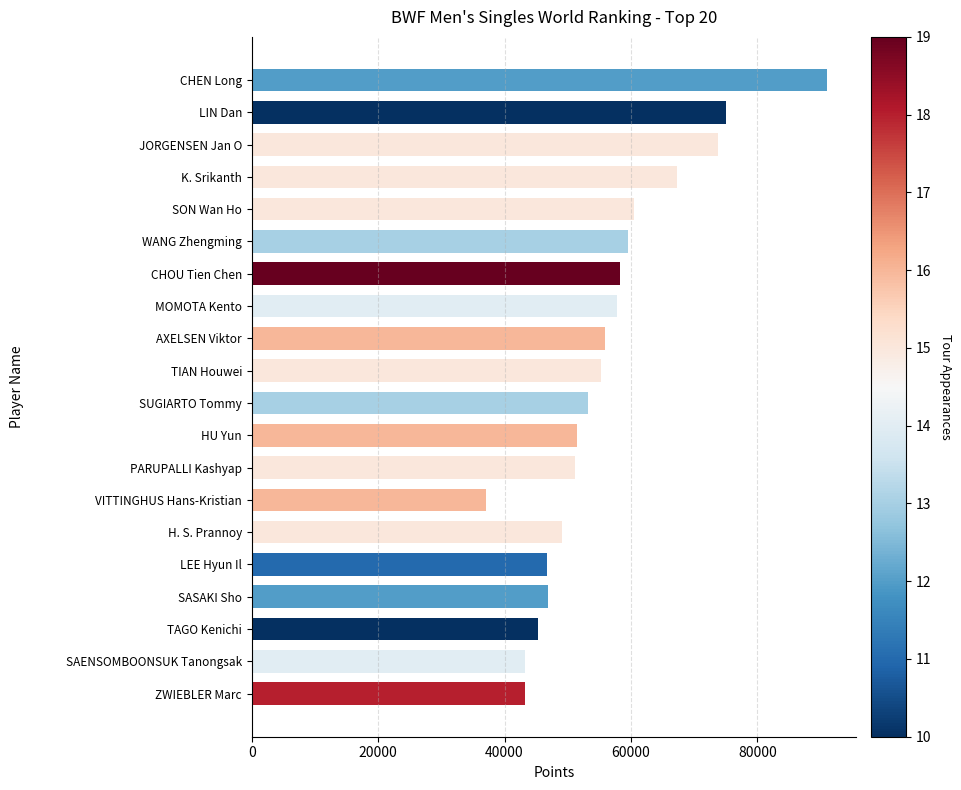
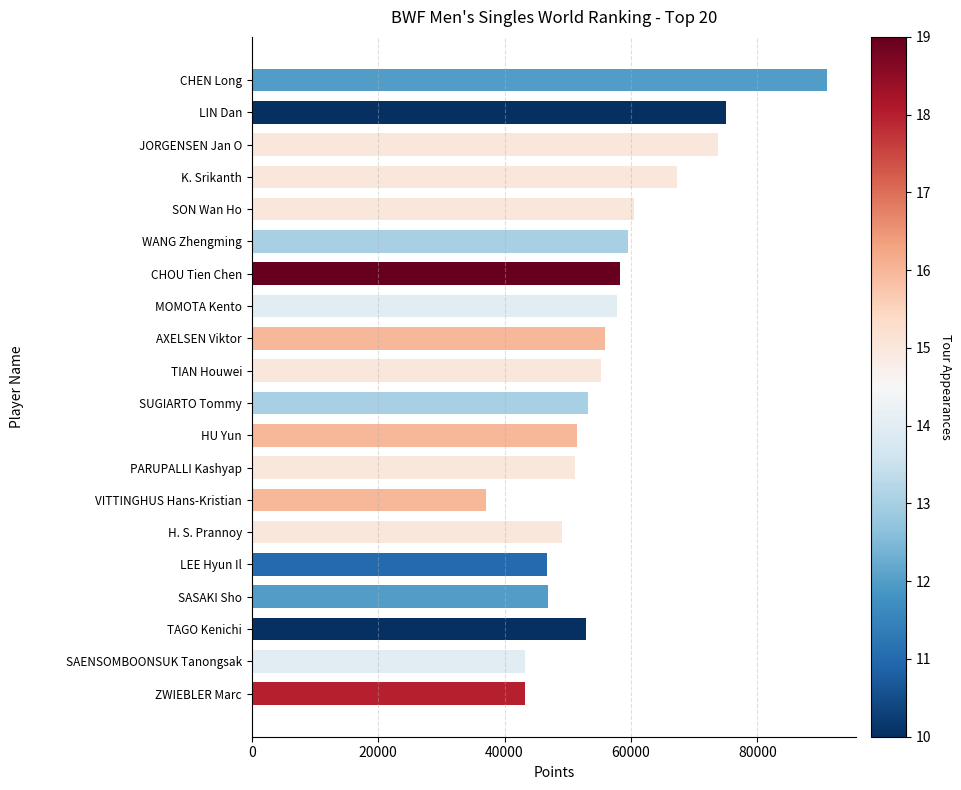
  {
    "CHEN Long": 91000,
    "LIN Dan": 75000,
    "JORGENSEN Jan O": 74000,
    "K. Srikanth": 67000,
    "SON Wan Ho": 60000,
    "WANG Zhengming": 59000,
    "CHOU Tien Chen": 58000,
    "MOMOTA Kento": 58000,
    "AXELSEN Viktor": 56000,
    "TIAN Houwei": 55000,
    "SUGIARTO Tommy": 53000,
    "HU Yun": 51000,
    "PARUPALLI Kashyap": 51000,
    "VITTINGHUS Hans-Kristian": 37000,
    "H. S. Prannoy": 49000,
    "LEE Hyun Il": 47000,
    "SASAKI Sho": 47000,
-   "TAGO Kenichi": 45000,
+   "TAGO Kenichi": 53000,
    "SAENSOMBOONSUK Tanongsak": 43000,
    "ZWIEBLER Marc": 43000
  }
